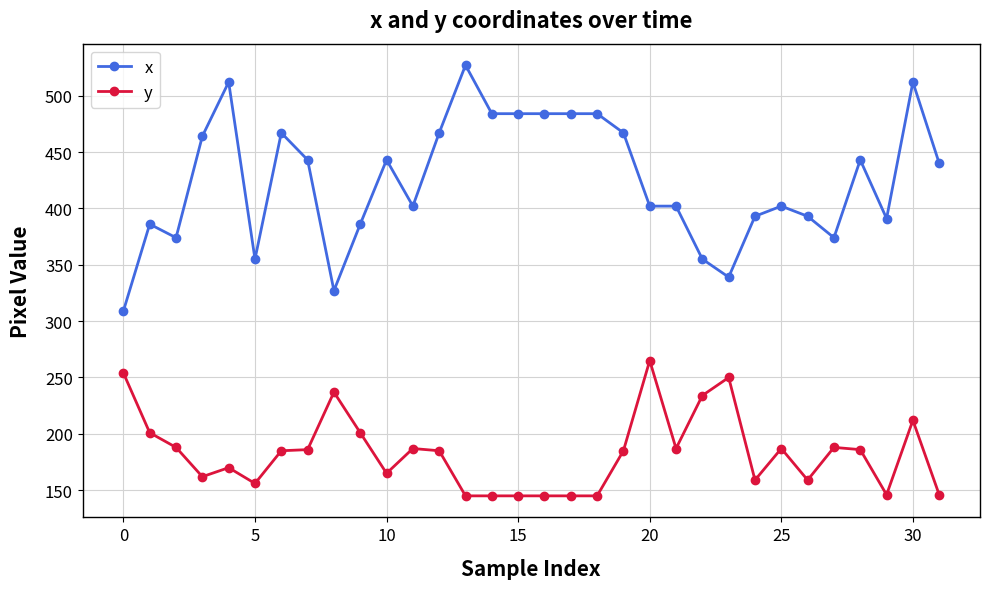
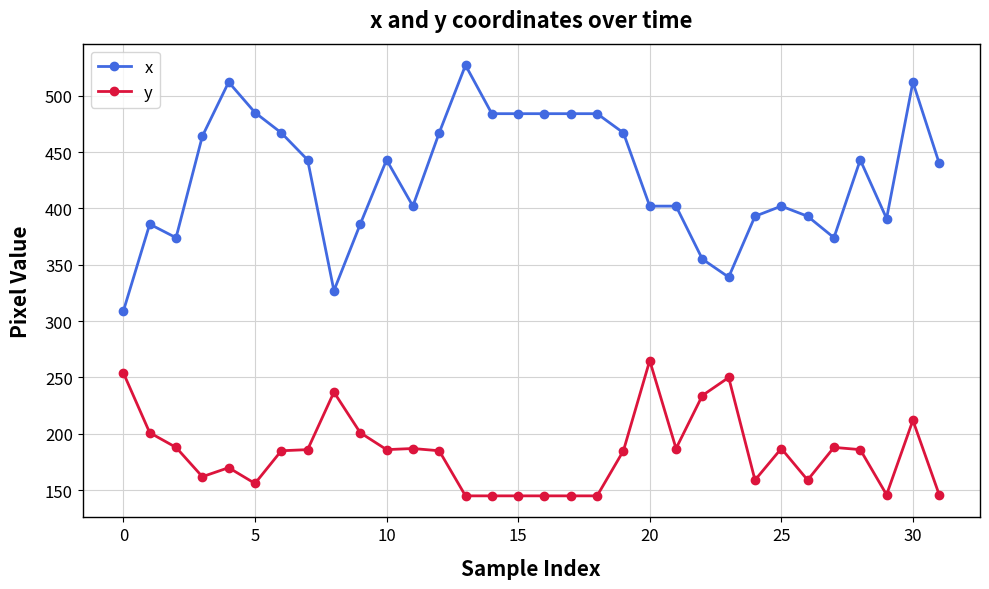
  {
    "x": {
      "0": 309,
-     "5": 355,
+     "5": 485,
      "10": 443,
      "15": 484,
      "20": 402,
      "25": 402,
      "30": 512
    },
    "y": {
      "0": 254,
      "5": 156,
-     "10": 165,
+     "10": 186,
      "15": 145,
      "20": 265,
      "25": 187,
      "30": 212
    }
  }
